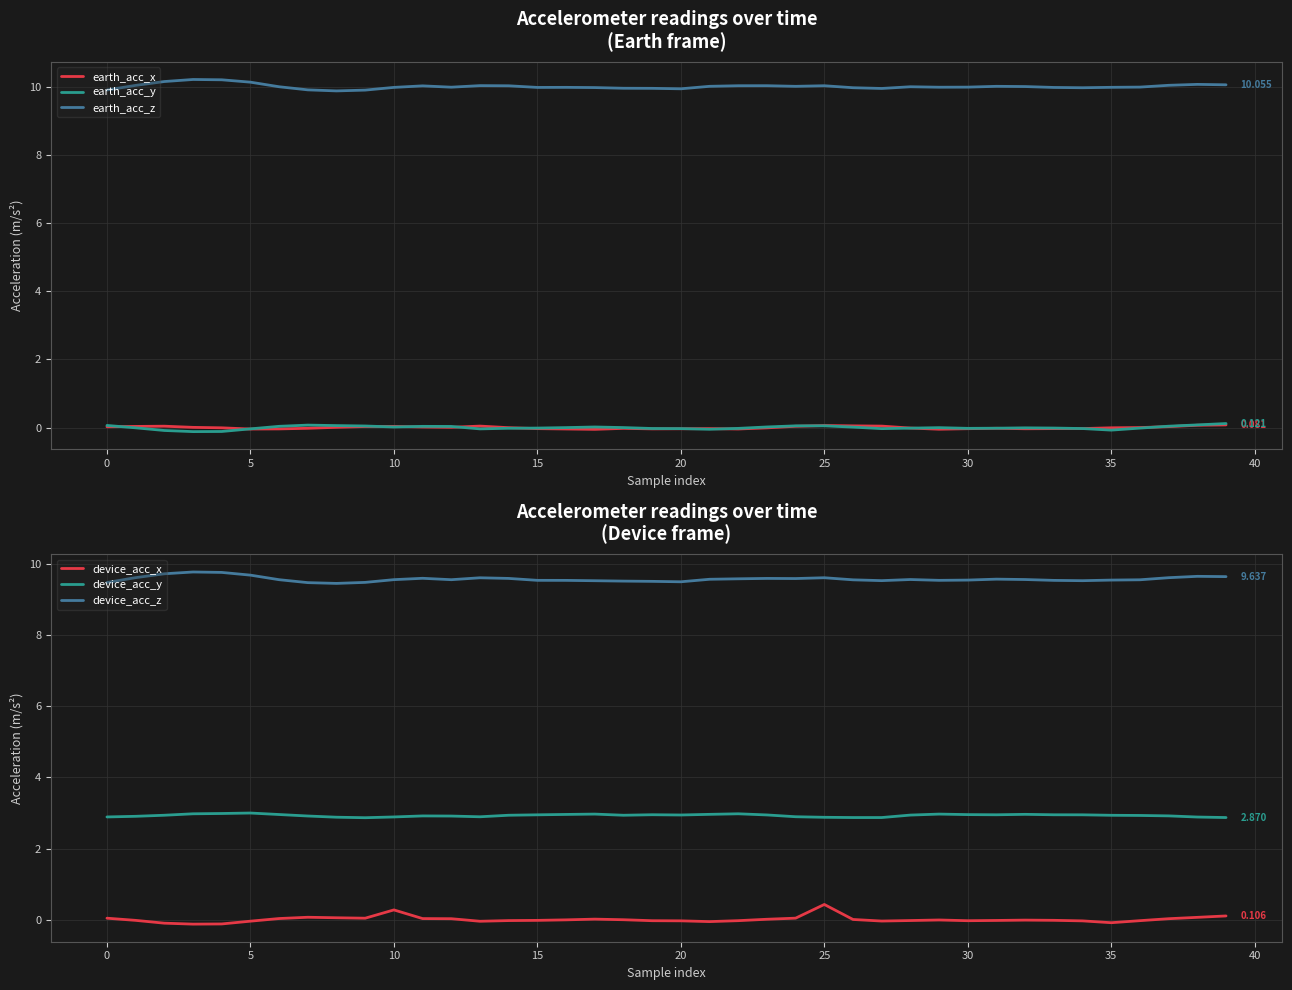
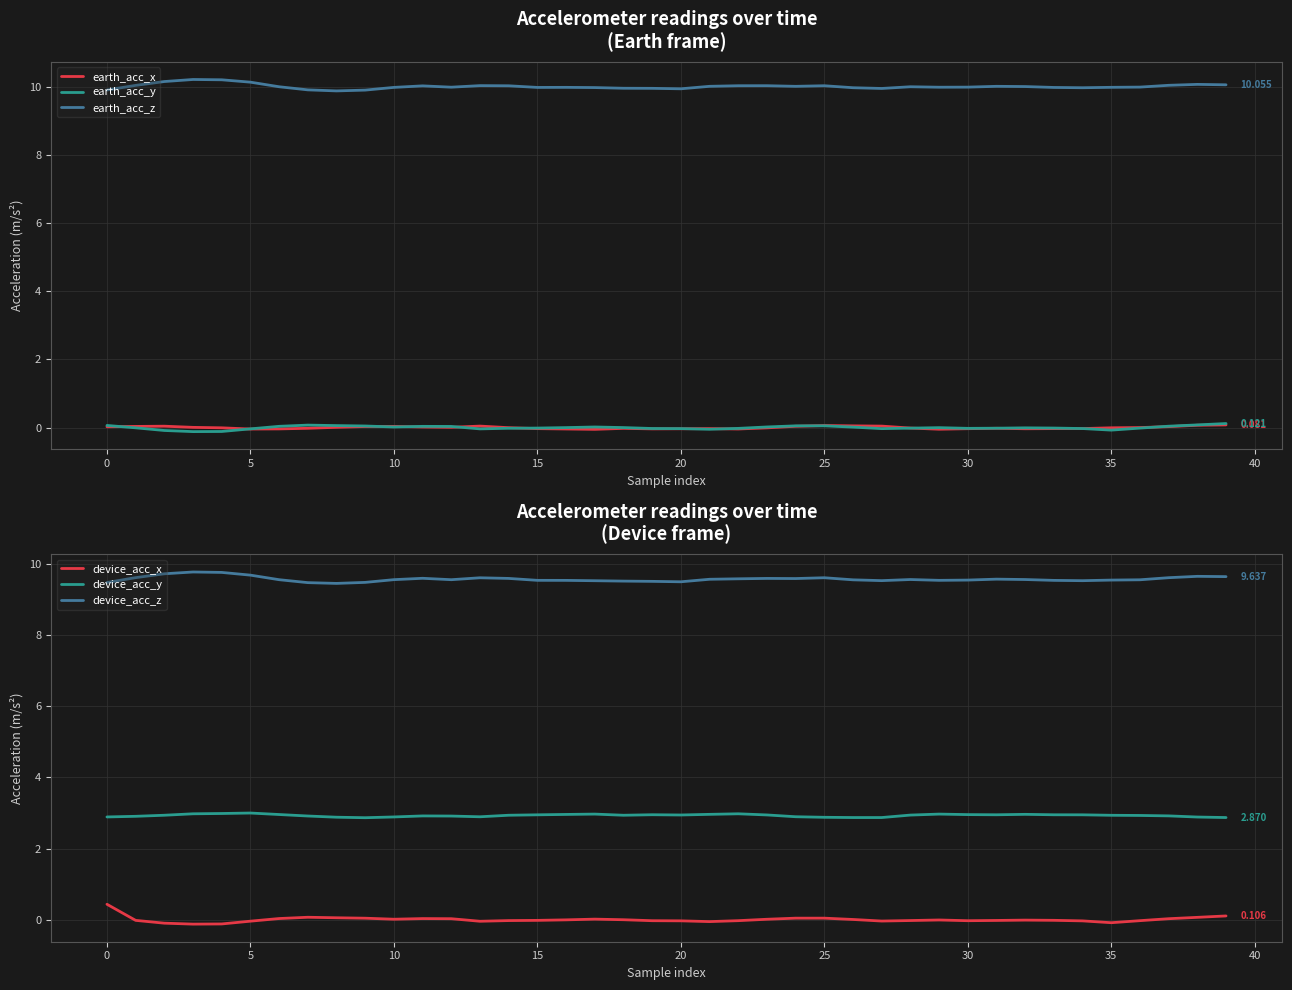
  {
    "Accelerometer readings over time (Device frame)": {
      "device_acc_x": {
-       "0": 0.0,
+       "0": 0.4,
        "5": 0.0,
-       "10": 0.3,
+       "10": 0.0,
        "15": 0.0,
        "20": 0.0,
-       "25": 0.4,
+       "25": 0.0,
        "30": 0.0,
        "35": -0.1
      }
    }
  }
